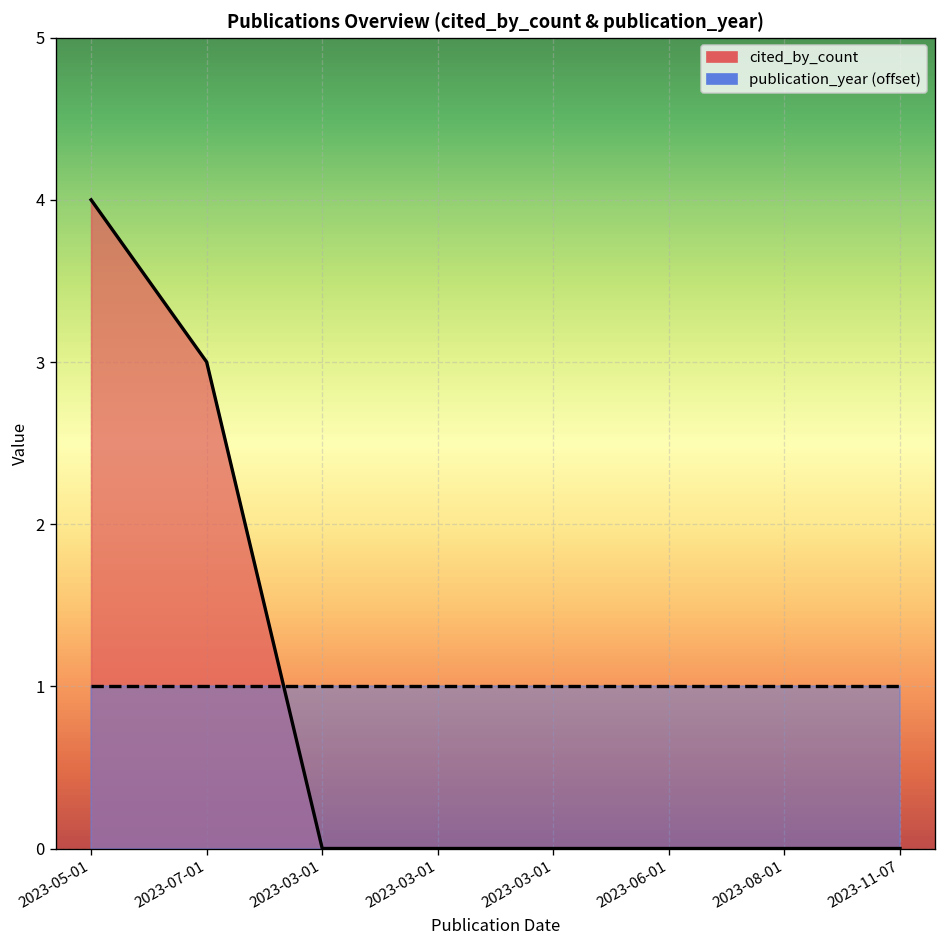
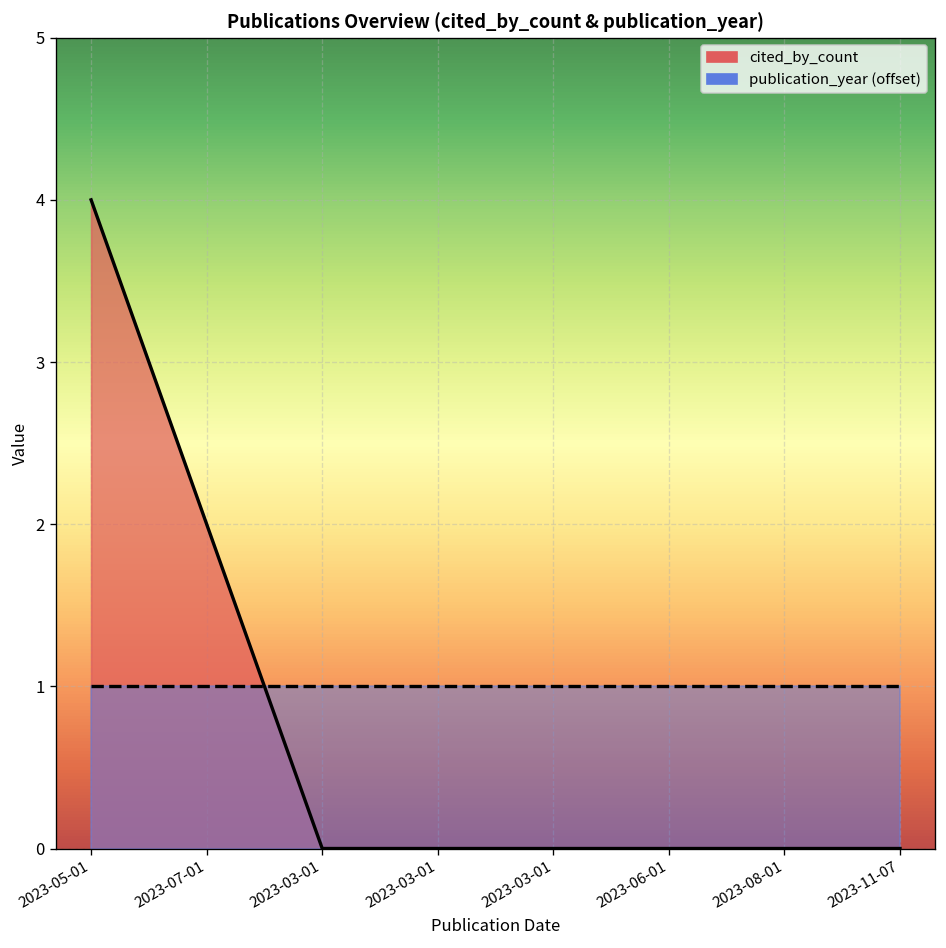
  {
    "cited_by_count": {
      "2023-05-01": 4,
-     "2023-07-01": 3,
+     "2023-07-01": 2,
      "2023-06-01": 0,
      "2023-08-01": 0,
      "2023-11-07": 0
    },
    "publication_year (offset)": {
      "2023-05-01": 1,
      "2023-07-01": 1,
      "2023-06-01": 1,
      "2023-08-01": 1,
      "2023-11-07": 1
    }
  }
